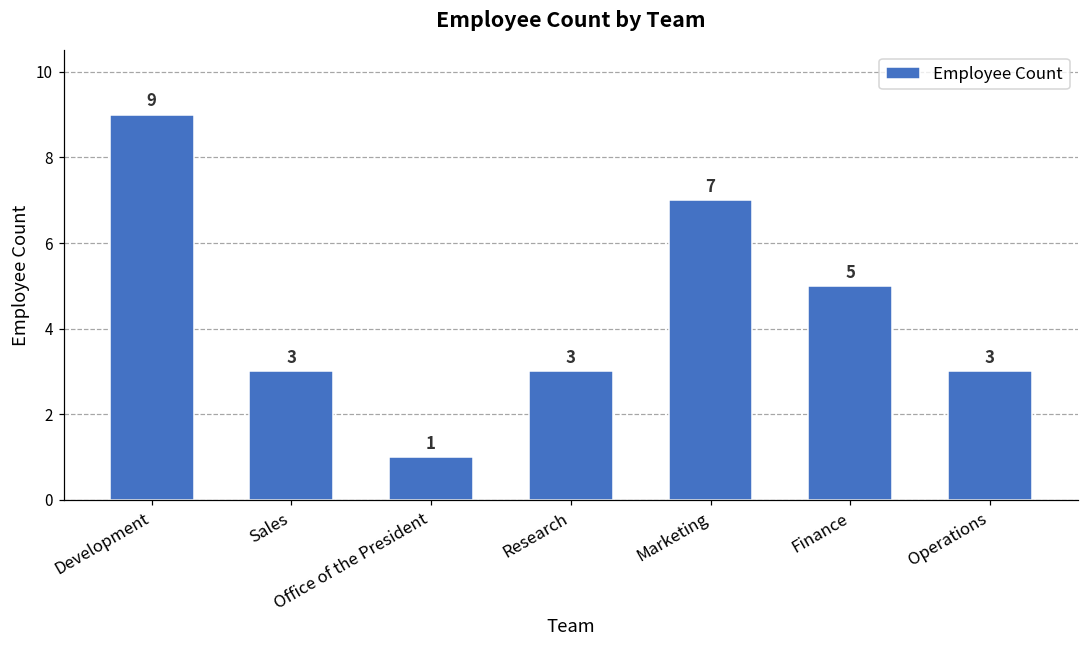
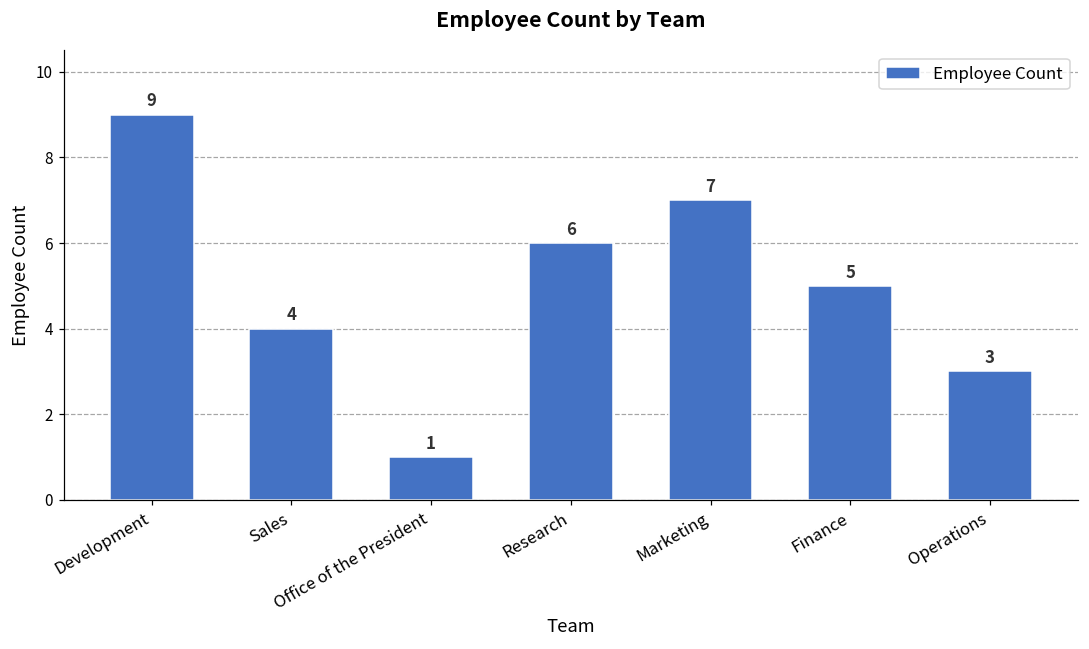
  {
    "Development": 9,
-   "Sales": 3,
+   "Sales": 4,
    "Office of the President": 1,
-   "Research": 3,
+   "Research": 6,
    "Marketing": 7,
    "Finance": 5,
    "Operations": 3
  }
